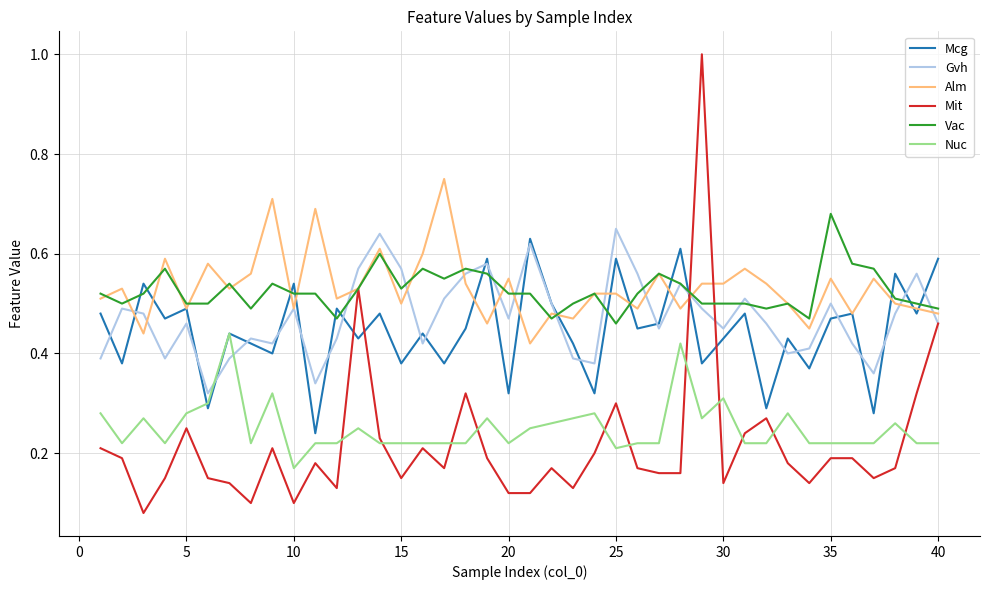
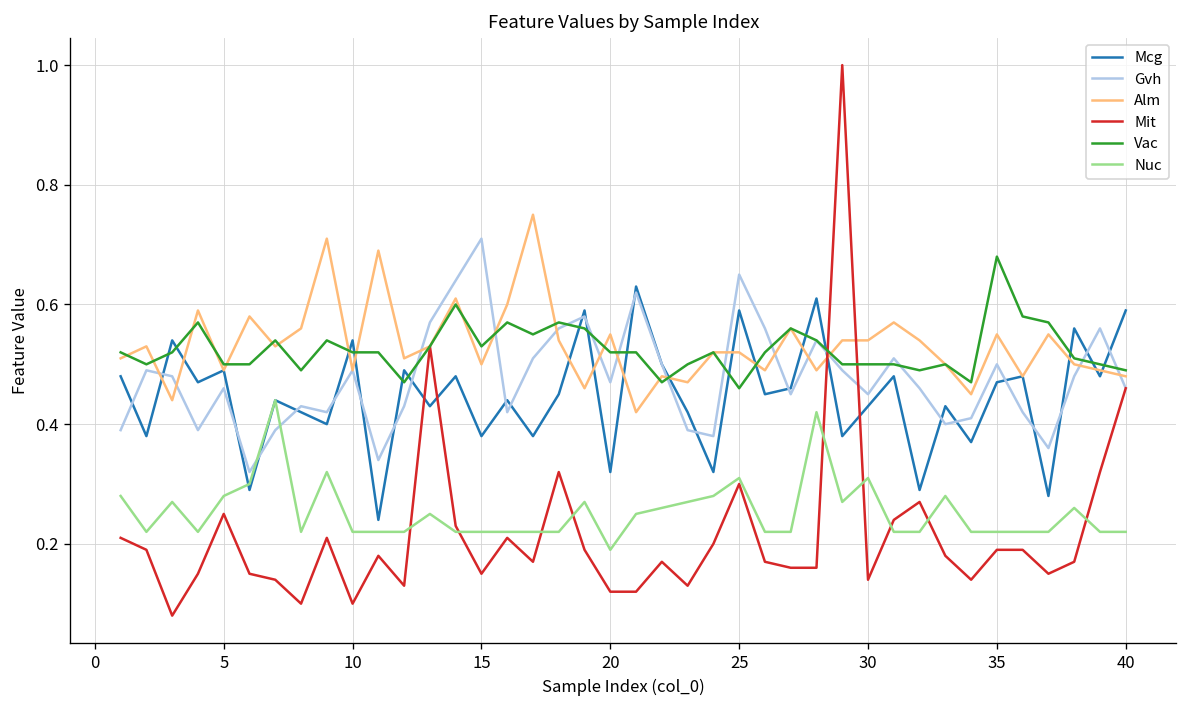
  {
    "Mcg": {
      "10": 0.54,
      "15": 0.38,
      "20": 0.32,
      "25": 0.59,
      "30": 0.43,
      "35": 0.47,
      "40": 0.59
    },
    "Gvh": {
      "5": 0.46,
-     "15": 0.57,
+     "15": 0.71,
      "20": 0.47,
      "25": 0.65,
      "30": 0.45,
      "35": 0.50
    },
    "Alm": {
      "15": 0.50,
      "20": 0.55,
      "25": 0.52,
      "30": 0.54,
      "35": 0.55,
      "40": 0.48
    },
    "Mit": {
      "5": 0.25,
      "10": 0.10,
      "15": 0.15,
      "20": 0.12,
      "25": 0.30,
      "30": 0.14,
      "35": 0.19
    },
    "Vac": {
      "5": 0.50,
      "10": 0.52,
      "15": 0.53,
      "20": 0.52,
      "25": 0.46,
      "30": 0.50,
      "35": 0.68,
      "40": 0.49
    },
    "Nuc": {
      "5": 0.28,
-     "10": 0.17,
+     "10": 0.22,
      "15": 0.22,
-     "20": 0.22,
-     "25": 0.21,
+     "20": 0.19,
+     "25": 0.31,
      "30": 0.31,
      "35": 0.22,
      "40": 0.22
    }
  }
